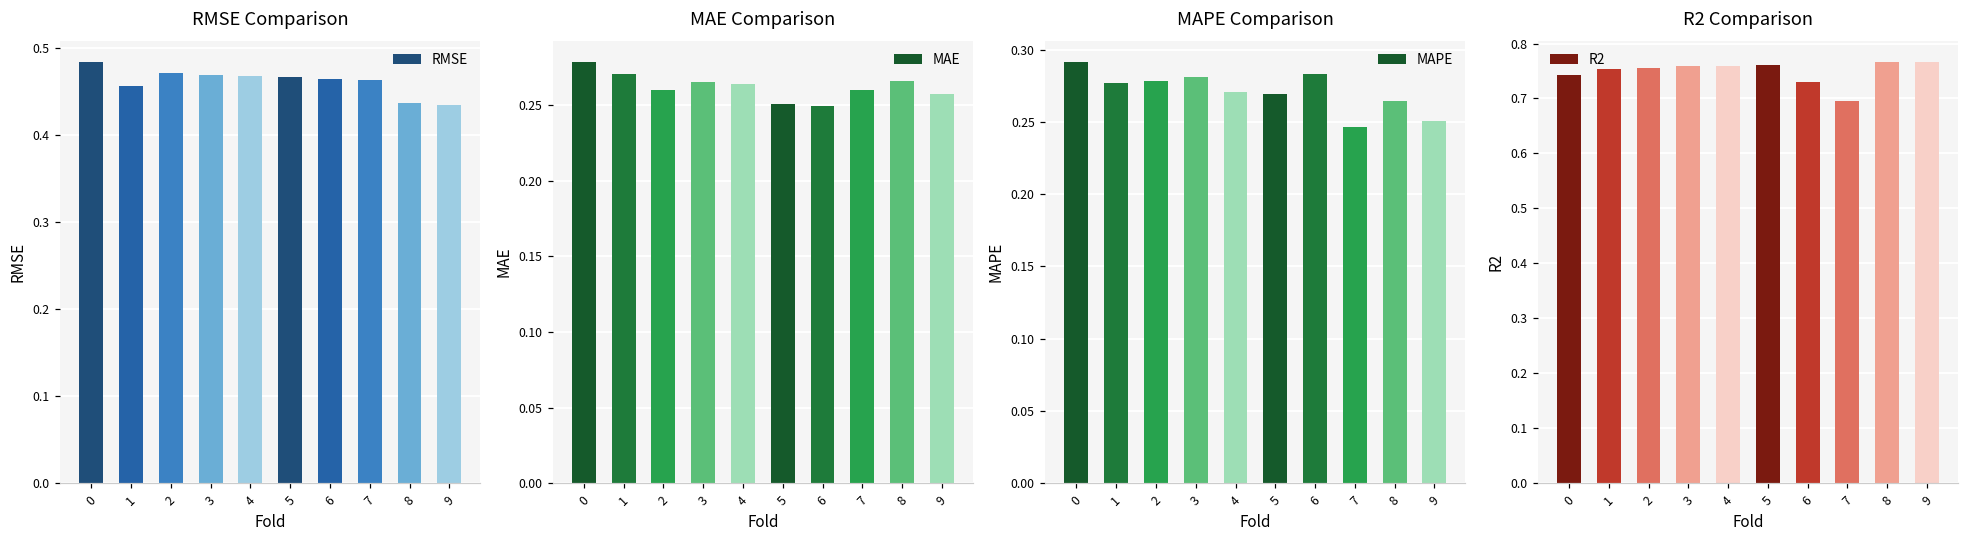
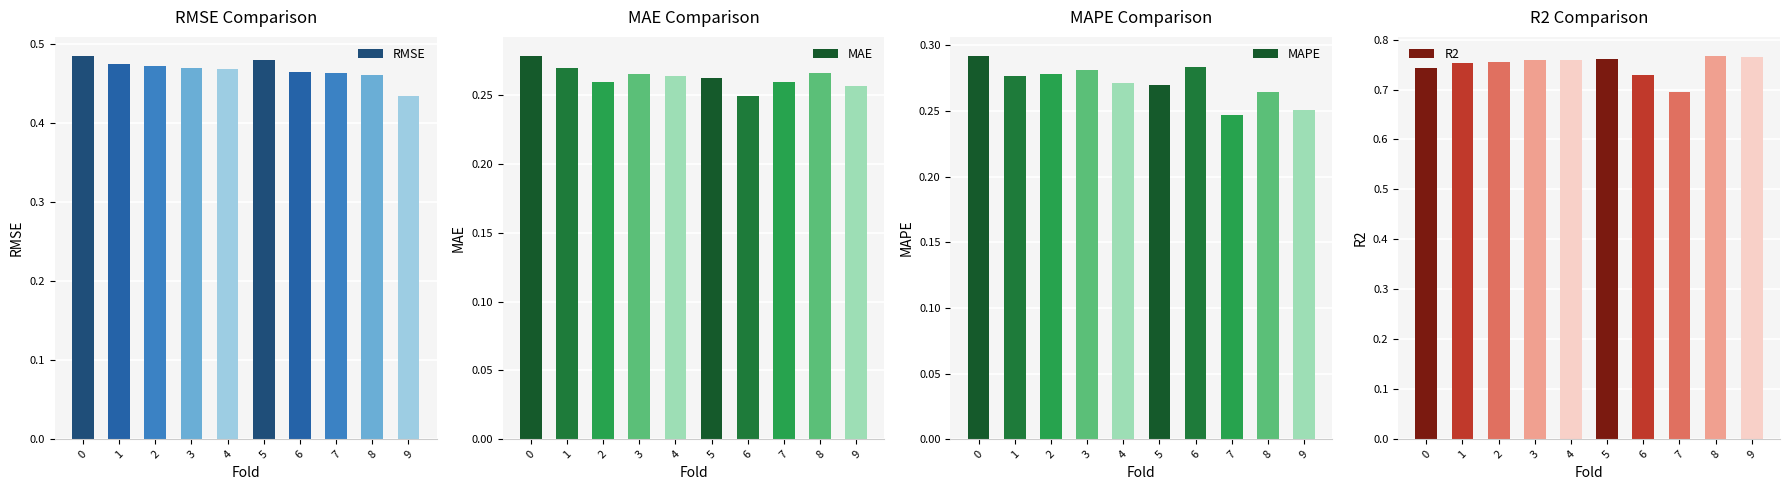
  {
    "RMSE Comparison": {
      "0": 0.48,
-     "1": 0.46,
+     "1": 0.47,
      "2": 0.47,
      "3": 0.47,
      "4": 0.47,
-     "5": 0.47,
+     "5": 0.48,
      "6": 0.46,
      "7": 0.46,
-     "8": 0.44,
+     "8": 0.46,
      "9": 0.43
    },
    "MAE Comparison": {
      "0": 0.279,
      "1": 0.270,
      "2": 0.260,
      "3": 0.265,
      "4": 0.264,
-     "5": 0.251,
+     "5": 0.262,
      "6": 0.250,
      "7": 0.260,
      "8": 0.266,
      "9": 0.257
    },
    "MAPE Comparison": {
      "0": 0.292,
      "1": 0.277,
      "2": 0.278,
      "3": 0.281,
      "4": 0.271,
      "5": 0.270,
      "6": 0.284,
      "7": 0.247,
      "8": 0.264,
      "9": 0.251
    },
    "R2 Comparison": {
      "0": 0.74,
      "1": 0.75,
      "2": 0.76,
      "3": 0.76,
      "4": 0.76,
      "5": 0.76,
      "6": 0.73,
      "7": 0.69,
      "8": 0.77,
      "9": 0.77
    }
  }
